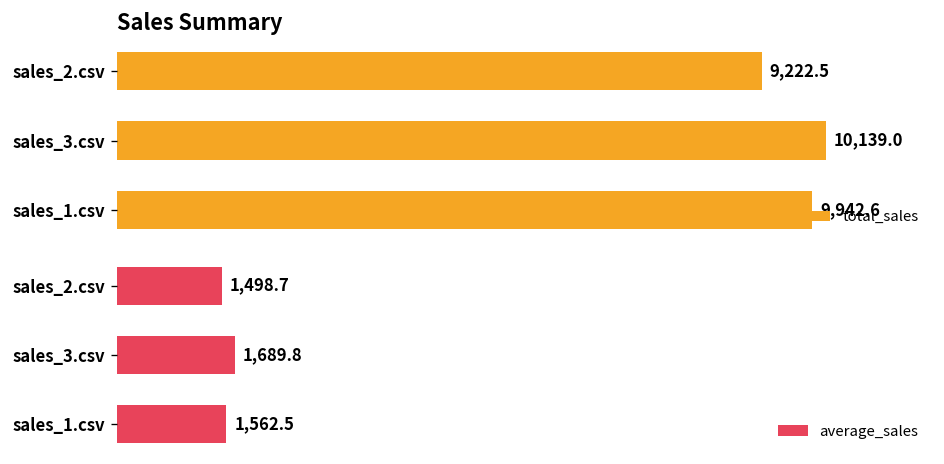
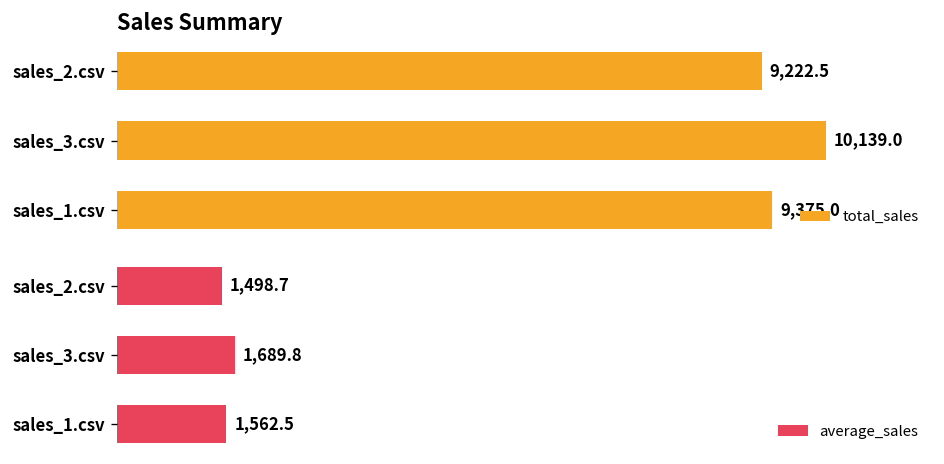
  {
    "Sales Summary": {
      "sales_2.csv": "9,222.5",
      "sales_3.csv": "10,139.0",
-     "sales_1.csv": "9,942.6"
+     "sales_1.csv": "9,375.0"
    }
  }
